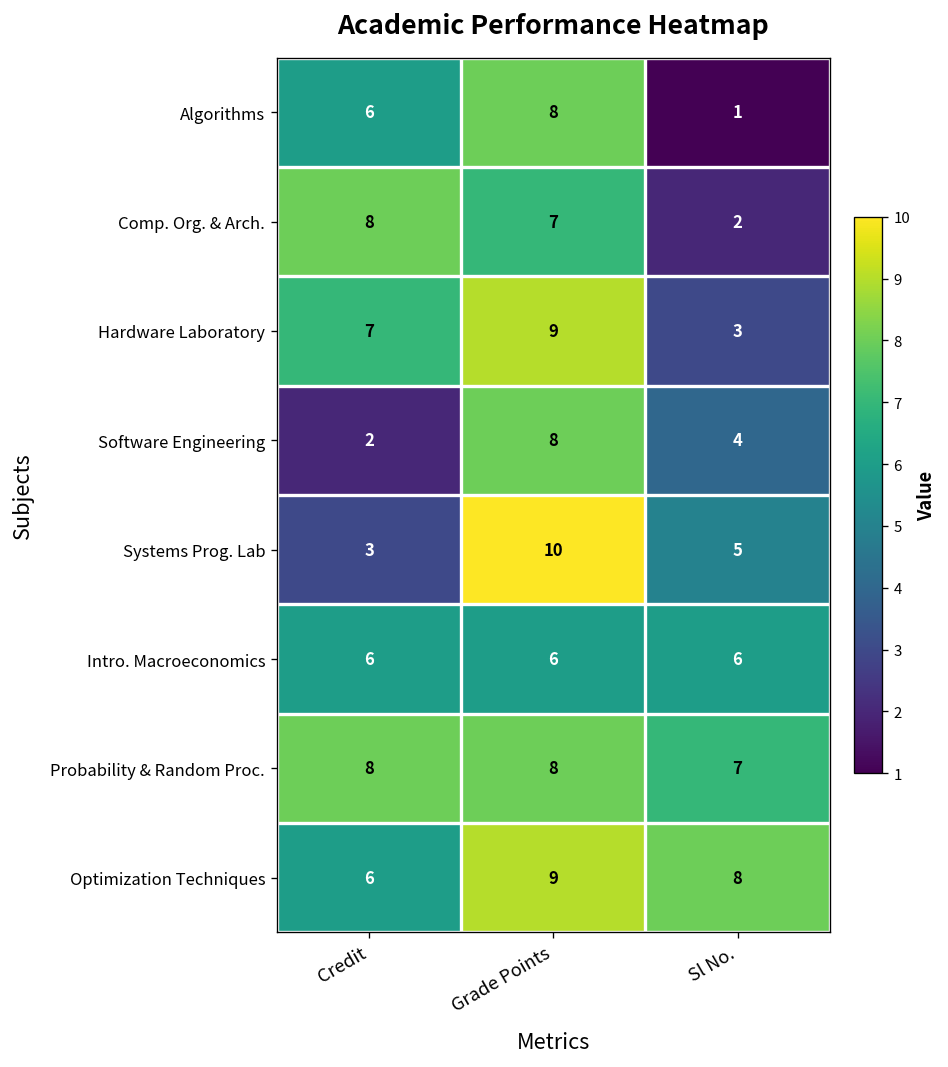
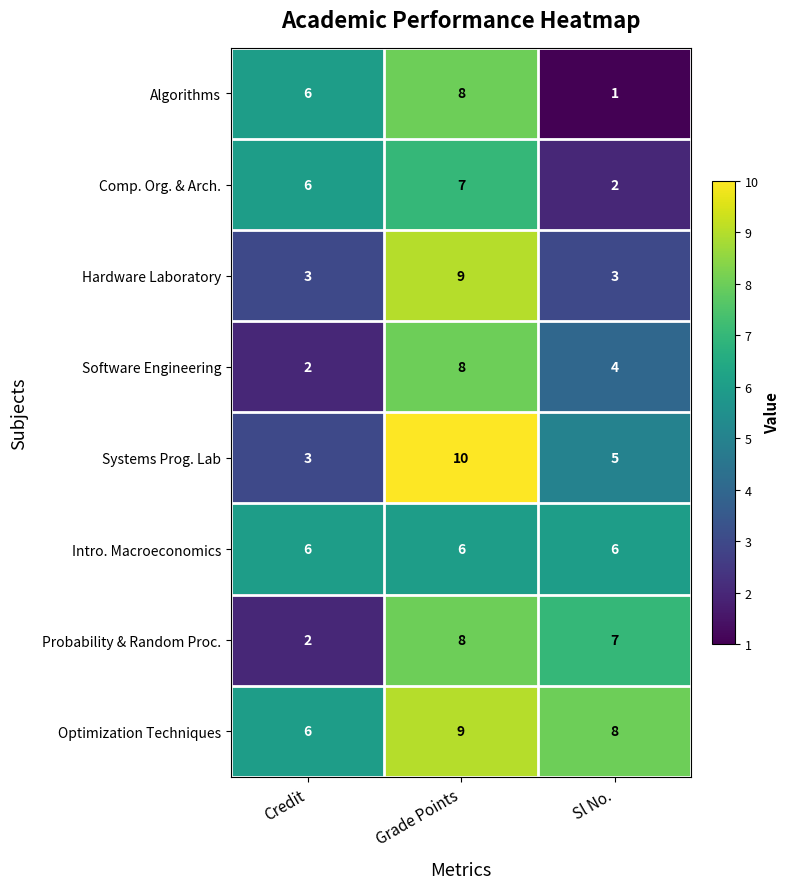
  {
    "Algorithms": {
      "Credit": 6,
      "Grade Points": 8,
      "Sl No.": 1
    },
    "Comp. Org. & Arch.": {
-     "Credit": 8,
+     "Credit": 6,
      "Grade Points": 7,
      "Sl No.": 2
    },
    "Hardware Laboratory": {
-     "Credit": 7,
+     "Credit": 3,
      "Grade Points": 9,
      "Sl No.": 3
    },
    "Software Engineering": {
      "Credit": 2,
      "Grade Points": 8,
      "Sl No.": 4
    },
    "Systems Prog. Lab": {
      "Credit": 3,
      "Grade Points": 10,
      "Sl No.": 5
    },
    "Intro. Macroeconomics": {
      "Credit": 6,
      "Grade Points": 6,
      "Sl No.": 6
    },
    "Probability & Random Proc.": {
-     "Credit": 8,
+     "Credit": 2,
      "Grade Points": 8,
      "Sl No.": 7
    },
    "Optimization Techniques": {
      "Credit": 6,
      "Grade Points": 9,
      "Sl No.": 8
    }
  }
